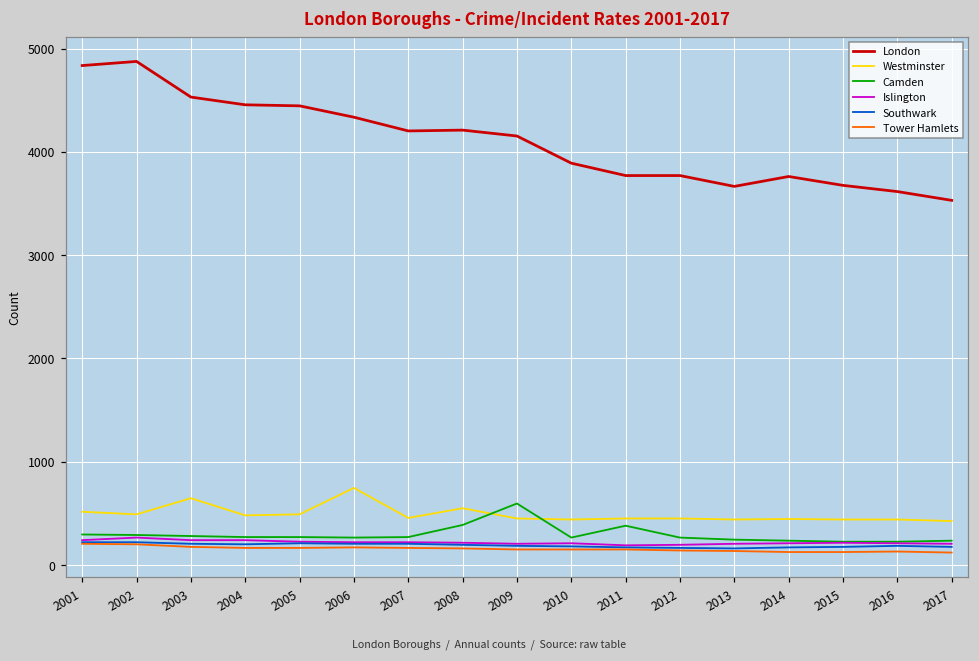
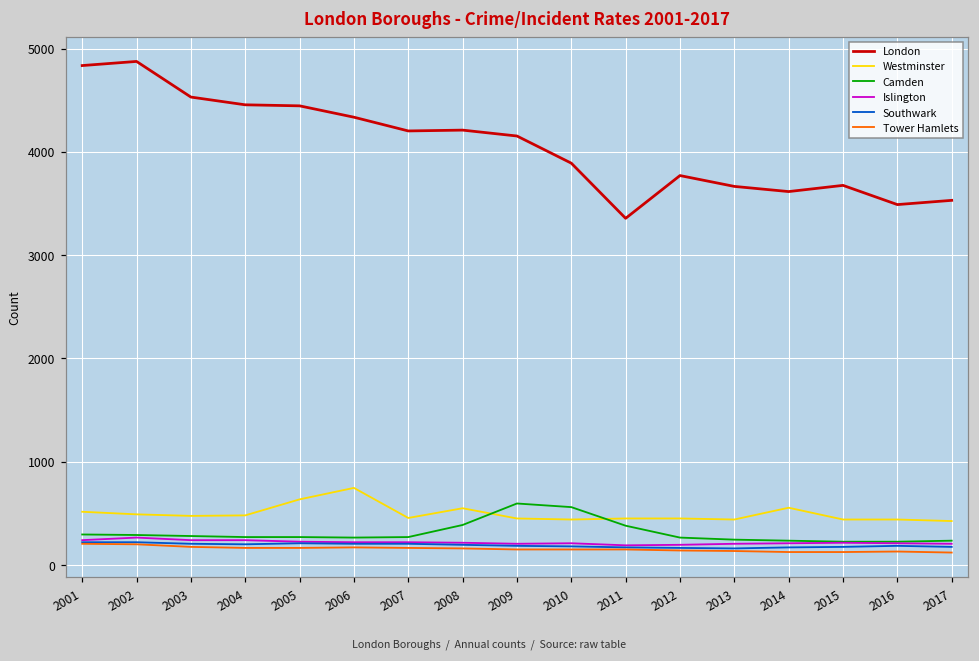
  {
    "London": {
      "2001": 4800,
      "2002": 4900,
      "2003": 4500,
      "2004": 4500,
      "2005": 4400,
      "2006": 4300,
      "2007": 4200,
      "2008": 4200,
      "2009": 4200,
      "2010": 3900,
-     "2011": 3800,
+     "2011": 3400,
      "2012": 3800,
      "2013": 3700,
-     "2014": 3800,
+     "2014": 3600,
      "2015": 3700,
-     "2016": 3600,
+     "2016": 3500,
      "2017": 3500
    },
    "Westminster": {
      "2001": 500,
      "2002": 500,
-     "2003": 600,
+     "2003": 500,
      "2004": 500,
-     "2005": 500,
+     "2005": 600,
      "2006": 700,
      "2007": 500,
      "2008": 500,
      "2009": 500,
      "2010": 400,
      "2011": 500,
      "2012": 500,
      "2013": 400,
-     "2014": 400,
+     "2014": 600,
      "2015": 400,
      "2016": 400,
      "2017": 400
    },
    "Camden": {
      "2001": 300,
      "2003": 300,
      "2004": 300,
      "2005": 300,
      "2006": 300,
      "2007": 300,
      "2008": 400,
      "2009": 600,
-     "2010": 300,
+     "2010": 600,
      "2011": 400,
      "2012": 300,
      "2013": 200,
      "2017": 200
    },
    "Islington": {
      "2003": 200,
      "2004": 200,
      "2010": 200,
      "2012": 200,
      "2013": 200,
      "2017": 200
    },
    "Southwark": {
      "2003": 200,
      "2004": 200,
      "2010": 200,
      "2014": 200,
      "2015": 200,
      "2017": 200
    },
    "Tower Hamlets": {
      "2003": 200,
      "2004": 200,
      "2005": 200,
      "2006": 200,
      "2007": 200,
      "2008": 200,
      "2009": 200,
      "2010": 200,
      "2014": 100,
      "2015": 100,
      "2016": 100,
      "2017": 100
    }
  }
